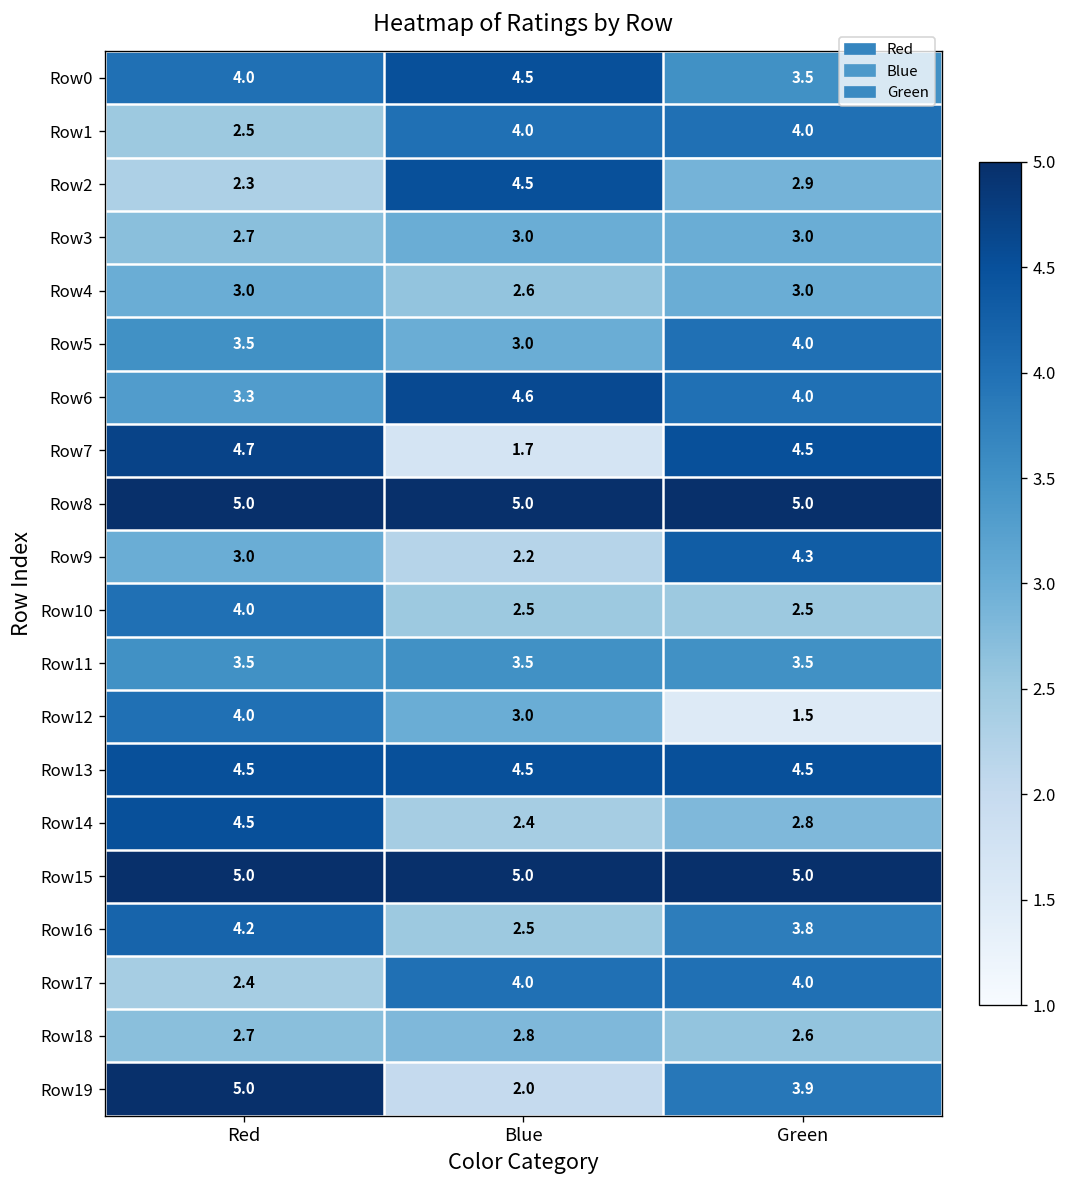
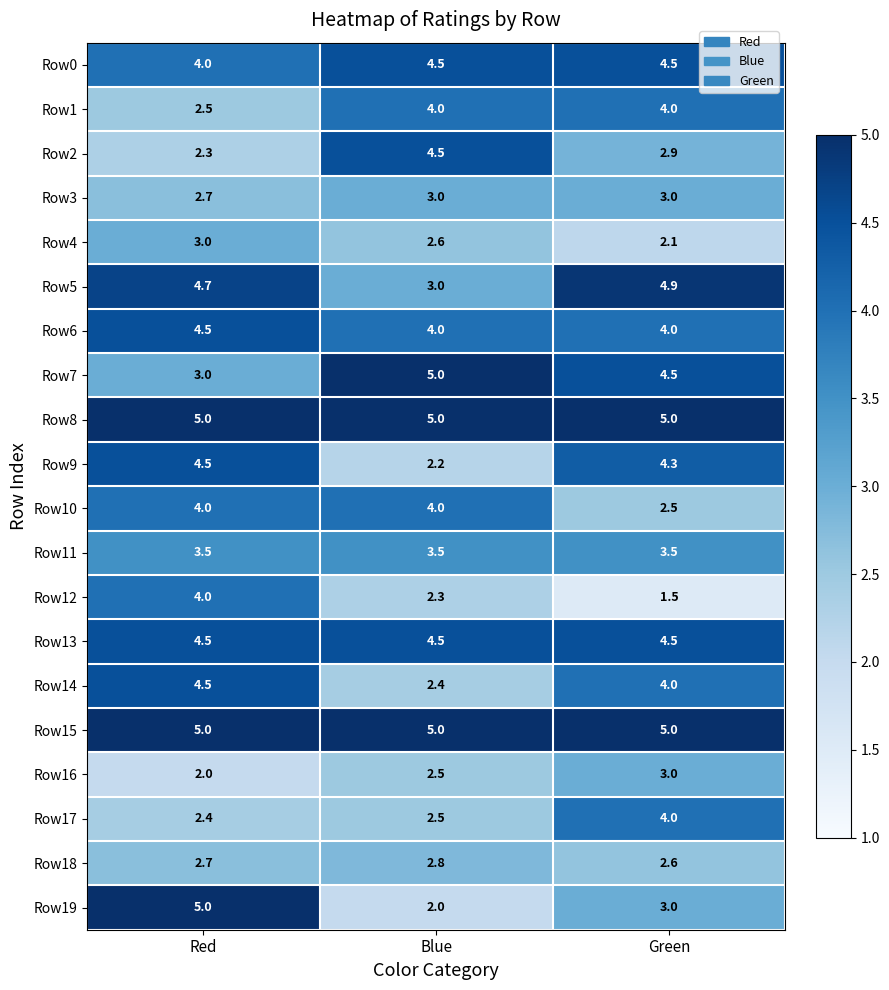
  {
    "Row0": {
      "Red": 4.0,
      "Blue": 4.5,
-     "Green": 3.5
+     "Green": 4.5
    },
    "Row1": {
      "Red": 2.5,
      "Blue": 4.0,
      "Green": 4.0
    },
    "Row2": {
      "Red": 2.3,
      "Blue": 4.5,
      "Green": 2.9
    },
    "Row3": {
      "Red": 2.7,
      "Blue": 3.0,
      "Green": 3.0
    },
    "Row4": {
      "Red": 3.0,
      "Blue": 2.6,
-     "Green": 3.0
+     "Green": 2.1
    },
    "Row5": {
-     "Red": 3.5,
+     "Red": 4.7,
      "Blue": 3.0,
-     "Green": 4.0
+     "Green": 4.9
    },
    "Row6": {
-     "Red": 3.3,
-     "Blue": 4.6,
+     "Red": 4.5,
+     "Blue": 4.0,
      "Green": 4.0
    },
    "Row7": {
-     "Red": 4.7,
-     "Blue": 1.7,
+     "Red": 3.0,
+     "Blue": 5.0,
      "Green": 4.5
    },
    "Row8": {
      "Red": 5.0,
      "Blue": 5.0,
      "Green": 5.0
    },
    "Row9": {
-     "Red": 3.0,
+     "Red": 4.5,
      "Blue": 2.2,
      "Green": 4.3
    },
    "Row10": {
      "Red": 4.0,
-     "Blue": 2.5,
+     "Blue": 4.0,
      "Green": 2.5
    },
    "Row11": {
      "Red": 3.5,
      "Blue": 3.5,
      "Green": 3.5
    },
    "Row12": {
      "Red": 4.0,
-     "Blue": 3.0,
+     "Blue": 2.3,
      "Green": 1.5
    },
    "Row13": {
      "Red": 4.5,
      "Blue": 4.5,
      "Green": 4.5
    },
    "Row14": {
      "Red": 4.5,
      "Blue": 2.4,
-     "Green": 2.8
+     "Green": 4.0
    },
    "Row15": {
      "Red": 5.0,
      "Blue": 5.0,
      "Green": 5.0
    },
    "Row16": {
-     "Red": 4.2,
+     "Red": 2.0,
      "Blue": 2.5,
-     "Green": 3.8
+     "Green": 3.0
    },
    "Row17": {
      "Red": 2.4,
-     "Blue": 4.0,
+     "Blue": 2.5,
      "Green": 4.0
    },
    "Row18": {
      "Red": 2.7,
      "Blue": 2.8,
      "Green": 2.6
    },
    "Row19": {
      "Red": 5.0,
      "Blue": 2.0,
-     "Green": 3.9
+     "Green": 3.0
    }
  }
